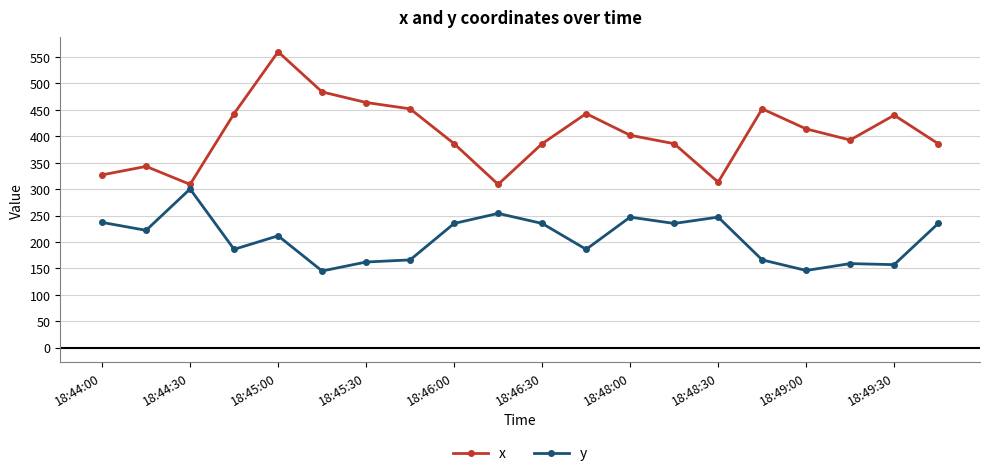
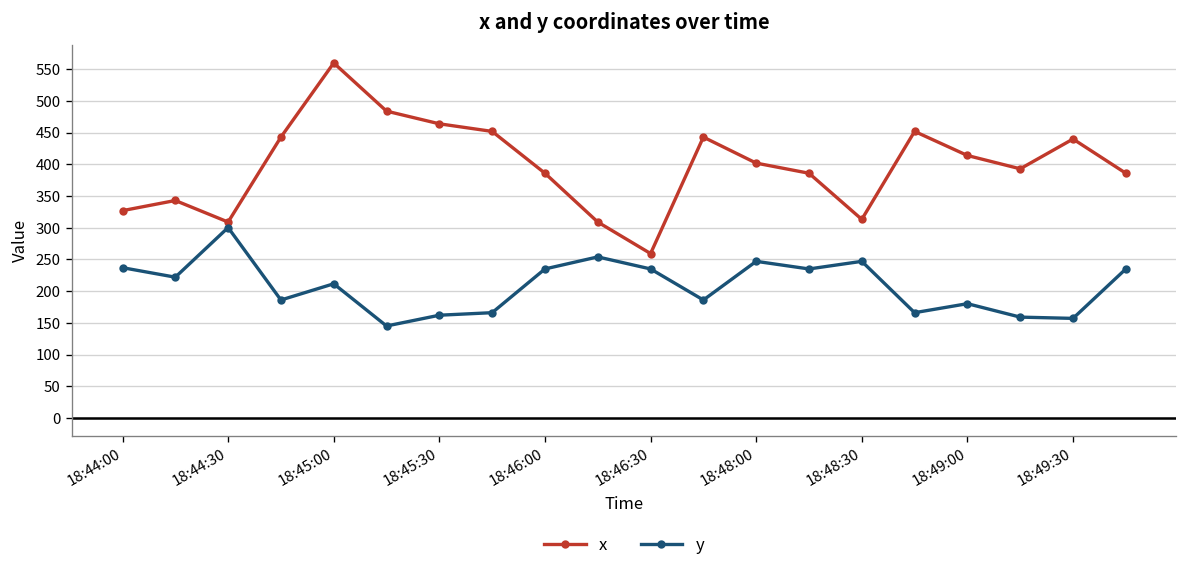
  {
    "x": {
      "18:44:00": 330,
      "18:44:30": 310,
      "18:45:00": 560,
      "18:45:30": 460,
      "18:46:00": 390,
-     "18:46:30": 390,
+     "18:46:30": 260,
      "18:48:00": 400,
      "18:48:30": 310,
      "18:49:00": 410,
      "18:49:30": 440
    },
    "y": {
      "18:44:00": 240,
      "18:44:30": 300,
      "18:45:00": 210,
      "18:45:30": 160,
      "18:46:00": 240,
      "18:46:30": 240,
      "18:48:00": 250,
      "18:48:30": 250,
-     "18:49:00": 150,
+     "18:49:00": 180,
      "18:49:30": 160
    }
  }
